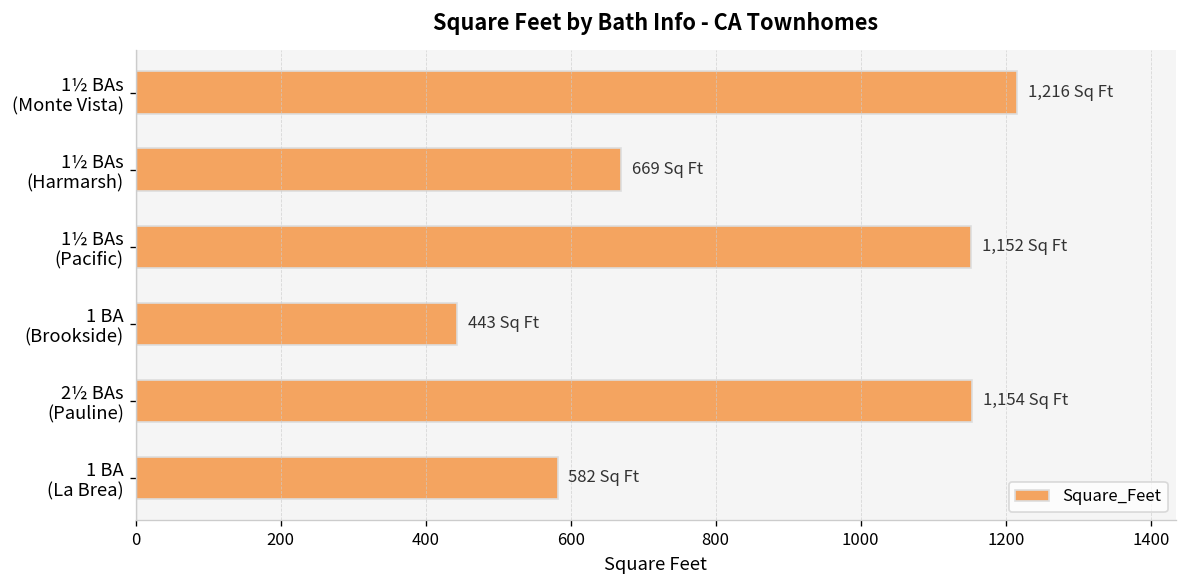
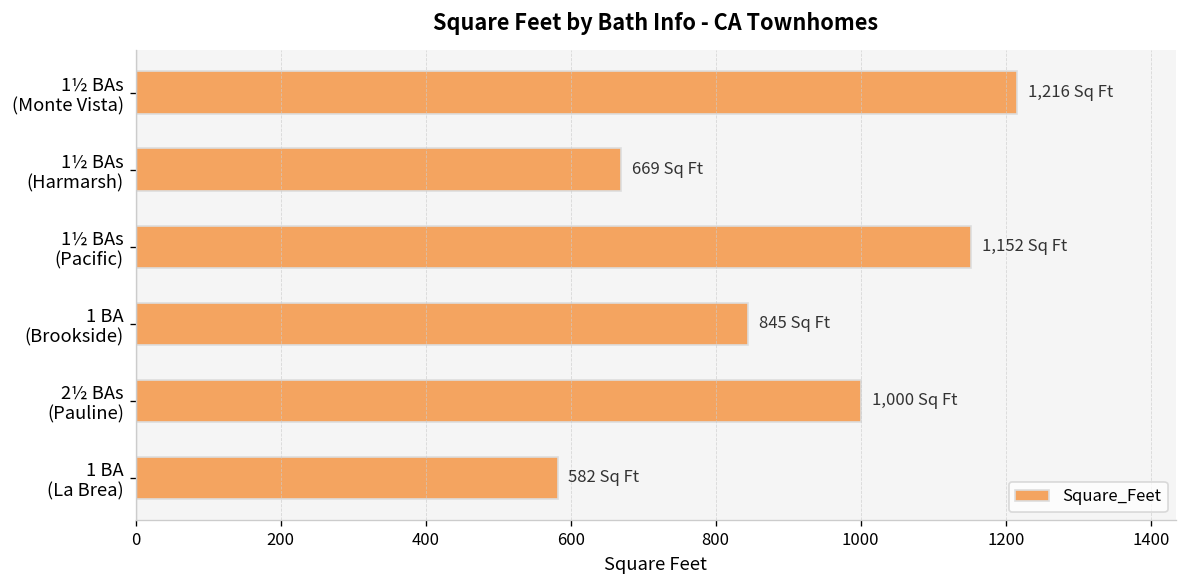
  {
    "1½ BAs (Monte Vista)": "1,216",
    "1½ BAs (Harmarsh)": "669",
    "1½ BAs (Pacific)": "1,152",
-   "1 BA (Brookside)": "443",
-   "2½ BAs (Pauline)": "1,154",
+   "1 BA (Brookside)": "845",
+   "2½ BAs (Pauline)": "1,000",
    "1 BA (La Brea)": "582"
  }
